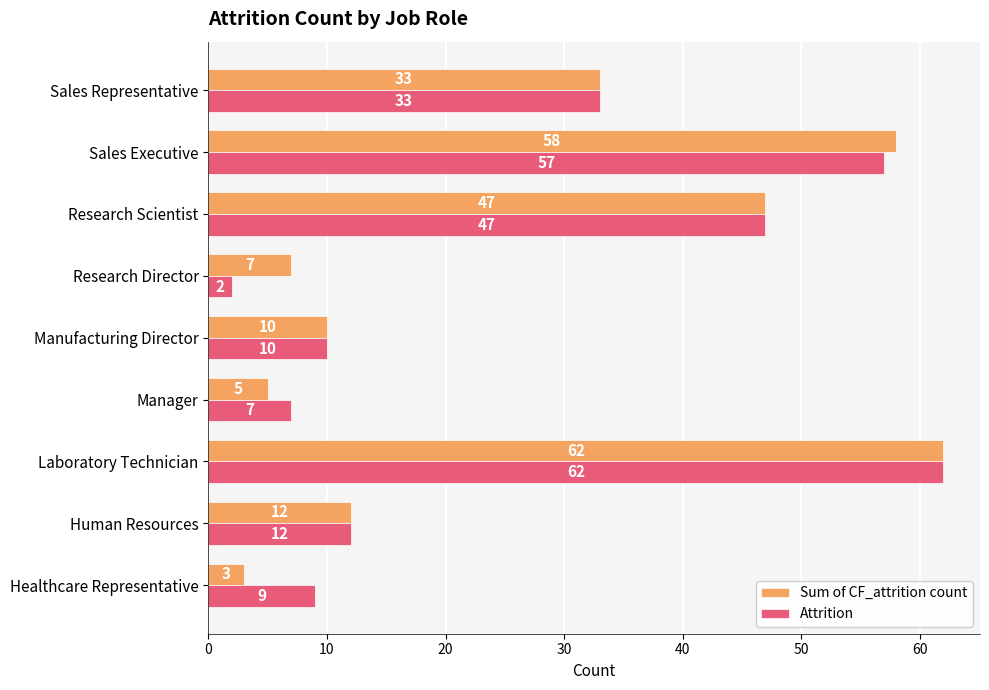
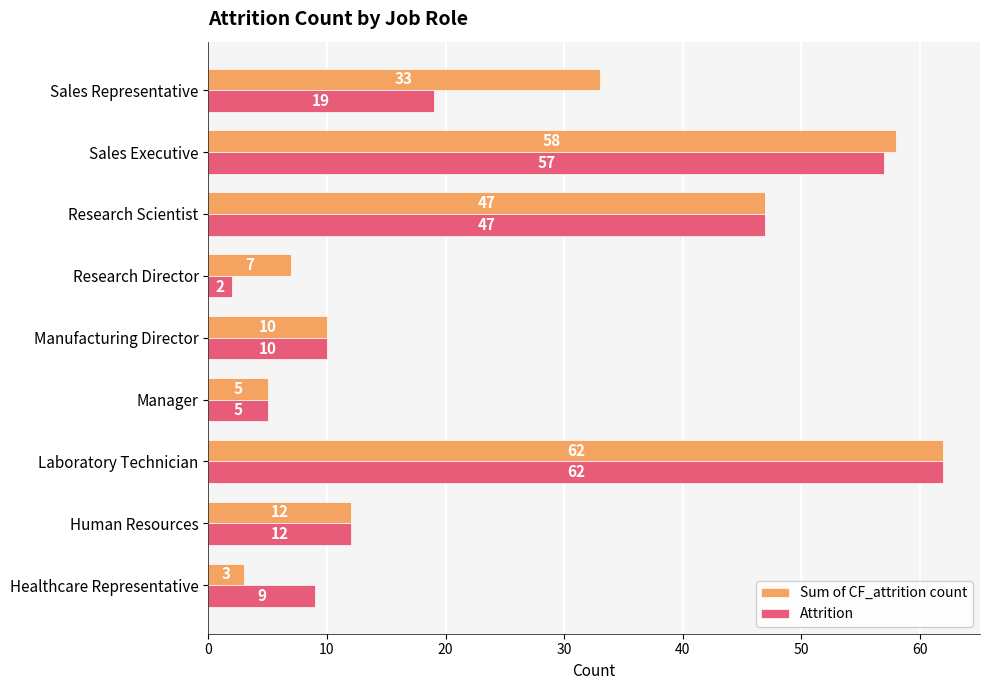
  {
    "Sum of CF_attrition count": {
      "Sales Representative": 33,
      "Sales Executive": 58,
      "Research Scientist": 47,
      "Research Director": 7,
      "Manufacturing Director": 10,
      "Manager": 5,
      "Laboratory Technician": 62,
      "Human Resources": 12,
      "Healthcare Representative": 3
    },
    "Attrition": {
-     "Sales Representative": 33,
+     "Sales Representative": 19,
      "Sales Executive": 57,
      "Research Scientist": 47,
      "Research Director": 2,
      "Manufacturing Director": 10,
-     "Manager": 7,
+     "Manager": 5,
      "Laboratory Technician": 62,
      "Human Resources": 12,
      "Healthcare Representative": 9
    }
  }
